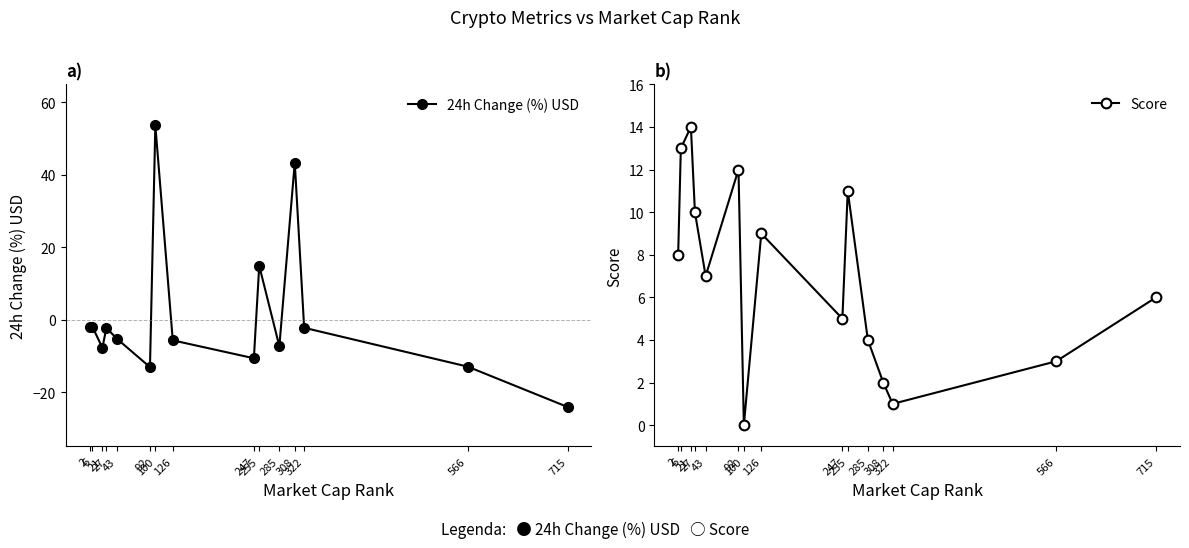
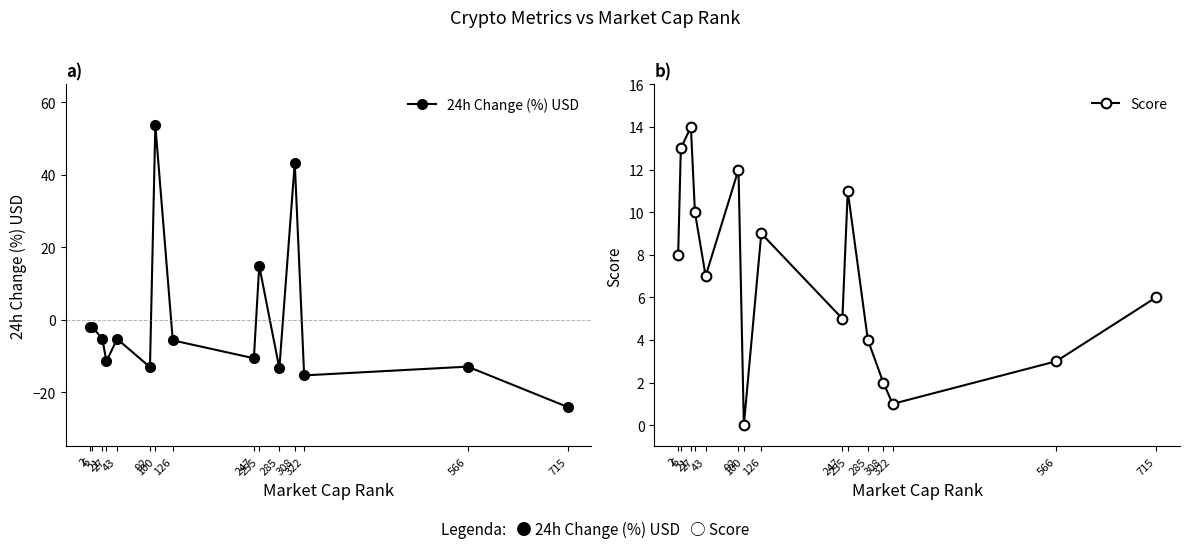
  {
    "a)": {
      "2": -2,
      "6": -2,
-     "21": -8,
-     "27": -2,
+     "21": -5,
+     "27": -11,
      "43": -5,
      "92": -13,
      "100": 54,
      "126": -6,
      "247": -11,
      "255": 15,
-     "285": -7,
+     "285": -13,
      "308": 43,
-     "322": -2,
+     "322": -15,
      "566": -13,
      "715": -24
    },
    "b)": {
      "2": 8.0,
      "6": 13.0,
      "21": 14.0,
      "27": 10.0,
      "43": 7.0,
      "92": 12.0,
      "100": 0.0,
      "126": 9.0,
      "247": 5.0,
      "255": 11.0,
      "285": 4.0,
      "308": 2.0,
      "322": 1.0,
      "566": 3.0,
      "715": 6.0
    }
  }
